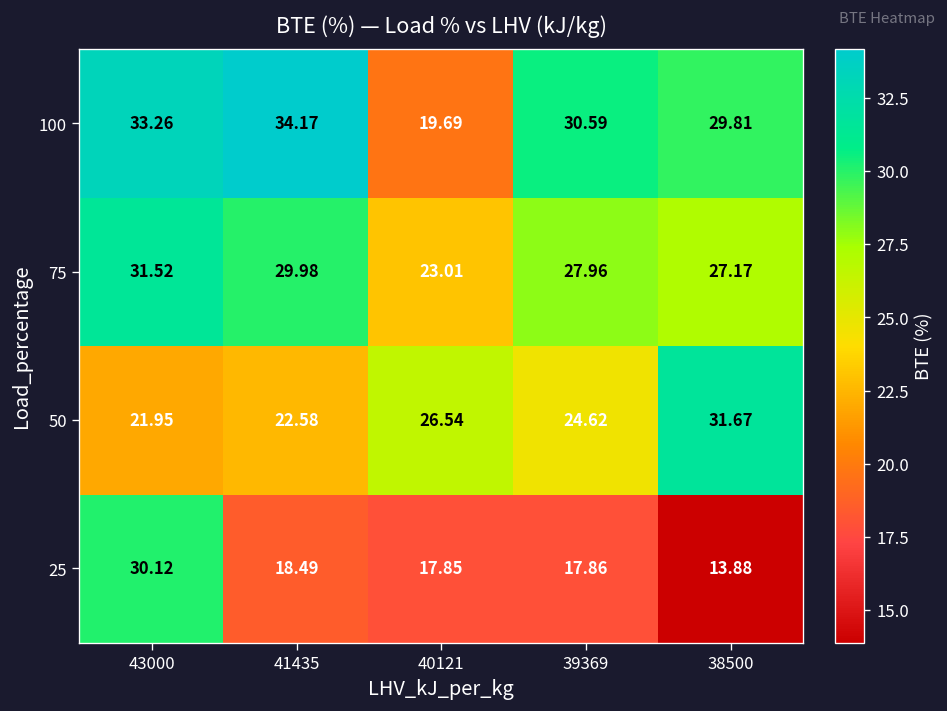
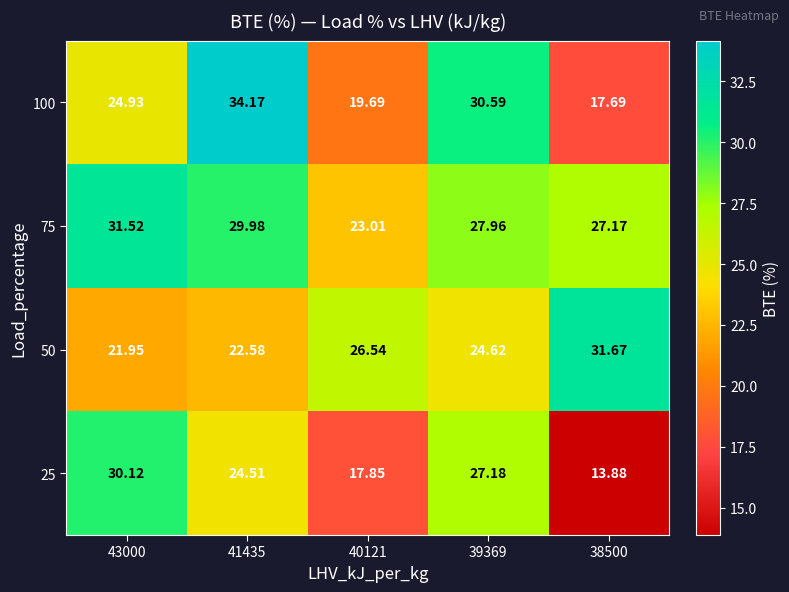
  {
    "100": {
-     "43000": 33.26,
+     "43000": 24.93,
      "41435": 34.17,
      "40121": 19.69,
      "39369": 30.59,
-     "38500": 29.81
+     "38500": 17.69
    },
    "75": {
      "43000": 31.52,
      "41435": 29.98,
      "40121": 23.01,
      "39369": 27.96,
      "38500": 27.17
    },
    "50": {
      "43000": 21.95,
      "41435": 22.58,
      "40121": 26.54,
      "39369": 24.62,
      "38500": 31.67
    },
    "25": {
      "43000": 30.12,
-     "41435": 18.49,
+     "41435": 24.51,
      "40121": 17.85,
-     "39369": 17.86,
+     "39369": 27.18,
      "38500": 13.88
    }
  }
